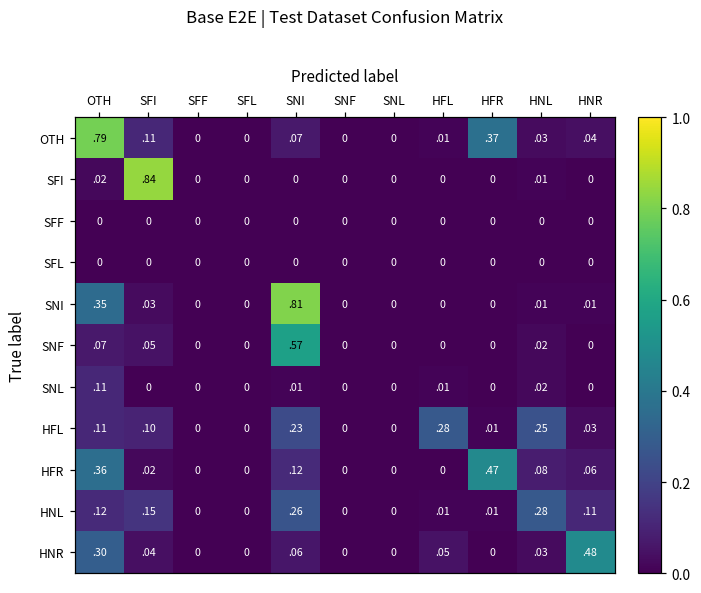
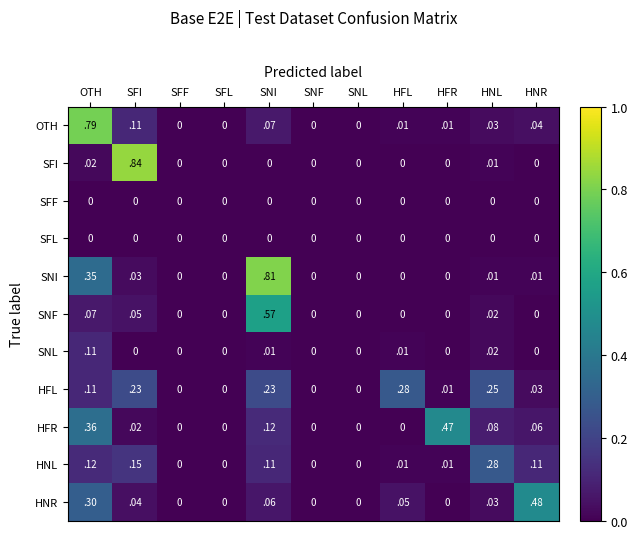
  {
    "OTH": {
      "OTH": "79",
      "SFI": "11",
      "SFF": "0",
      "SFL": "0",
      "SNI": "07",
      "SNF": "0",
      "SNL": "0",
      "HFL": "01",
-     "HFR": "37",
+     "HFR": "01",
      "HNL": "03",
      "HNR": "04"
    },
    "SFI": {
      "OTH": "02",
      "SFI": "84",
      "SFF": "0",
      "SFL": "0",
      "SNI": "0",
      "SNF": "0",
      "SNL": "0",
      "HFL": "0",
      "HFR": "0",
      "HNL": "01",
      "HNR": "0"
    },
    "SFF": {
      "OTH": "0",
      "SFI": "0",
      "SFF": "0",
      "SFL": "0",
      "SNI": "0",
      "SNF": "0",
      "SNL": "0",
      "HFL": "0",
      "HFR": "0",
      "HNL": "0",
      "HNR": "0"
    },
    "SFL": {
      "OTH": "0",
      "SFI": "0",
      "SFF": "0",
      "SFL": "0",
      "SNI": "0",
      "SNF": "0",
      "SNL": "0",
      "HFL": "0",
      "HFR": "0",
      "HNL": "0",
      "HNR": "0"
    },
    "SNI": {
      "OTH": "35",
      "SFI": "03",
      "SFF": "0",
      "SFL": "0",
      "SNI": "81",
      "SNF": "0",
      "SNL": "0",
      "HFL": "0",
      "HFR": "0",
      "HNL": "01",
      "HNR": "01"
    },
    "SNF": {
      "OTH": "07",
      "SFI": "05",
      "SFF": "0",
      "SFL": "0",
      "SNI": "57",
      "SNF": "0",
      "SNL": "0",
      "HFL": "0",
      "HFR": "0",
      "HNL": "02",
      "HNR": "0"
    },
    "SNL": {
      "OTH": "11",
      "SFI": "0",
      "SFF": "0",
      "SFL": "0",
      "SNI": "01",
      "SNF": "0",
      "SNL": "0",
      "HFL": "01",
      "HFR": "0",
      "HNL": "02",
      "HNR": "0"
    },
    "HFL": {
      "OTH": "11",
-     "SFI": "10",
+     "SFI": "23",
      "SFF": "0",
      "SFL": "0",
      "SNI": "23",
      "SNF": "0",
      "SNL": "0",
      "HFL": "28",
      "HFR": "01",
      "HNL": "25",
      "HNR": "03"
    },
    "HFR": {
      "OTH": "36",
      "SFI": "02",
      "SFF": "0",
      "SFL": "0",
      "SNI": "12",
      "SNF": "0",
      "SNL": "0",
      "HFL": "0",
      "HFR": "47",
      "HNL": "08",
      "HNR": "06"
    },
    "HNL": {
      "OTH": "12",
      "SFI": "15",
      "SFF": "0",
      "SFL": "0",
-     "SNI": "26",
+     "SNI": "11",
      "SNF": "0",
      "SNL": "0",
      "HFL": "01",
      "HFR": "01",
      "HNL": "28",
      "HNR": "11"
    },
    "HNR": {
      "OTH": "30",
      "SFI": "04",
      "SFF": "0",
      "SFL": "0",
      "SNI": "06",
      "SNF": "0",
      "SNL": "0",
      "HFL": "05",
      "HFR": "0",
      "HNL": "03",
      "HNR": "48"
    }
  }
